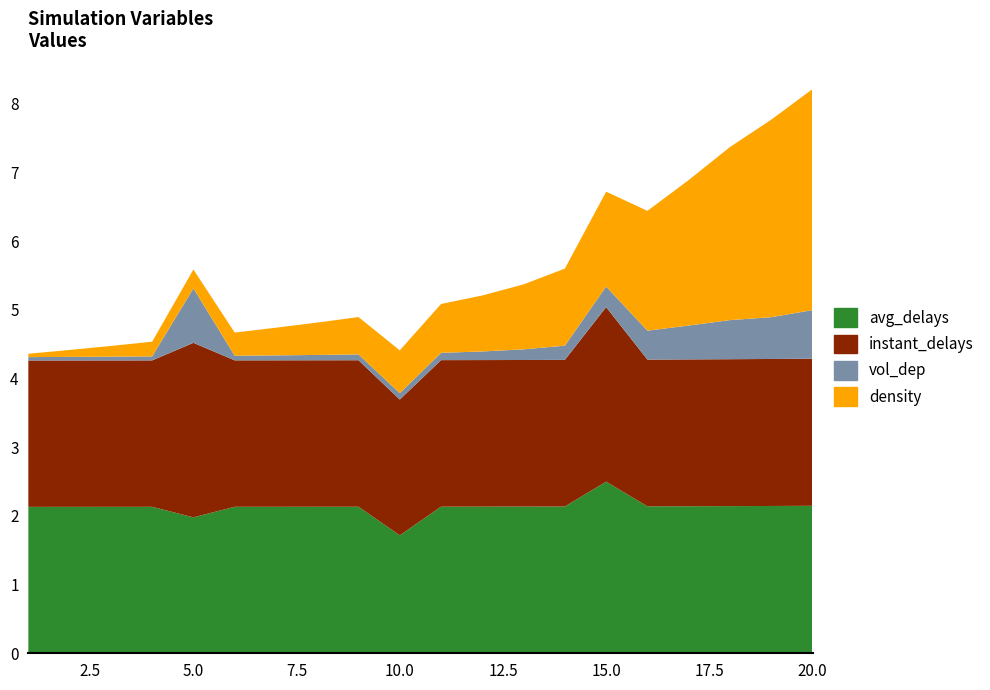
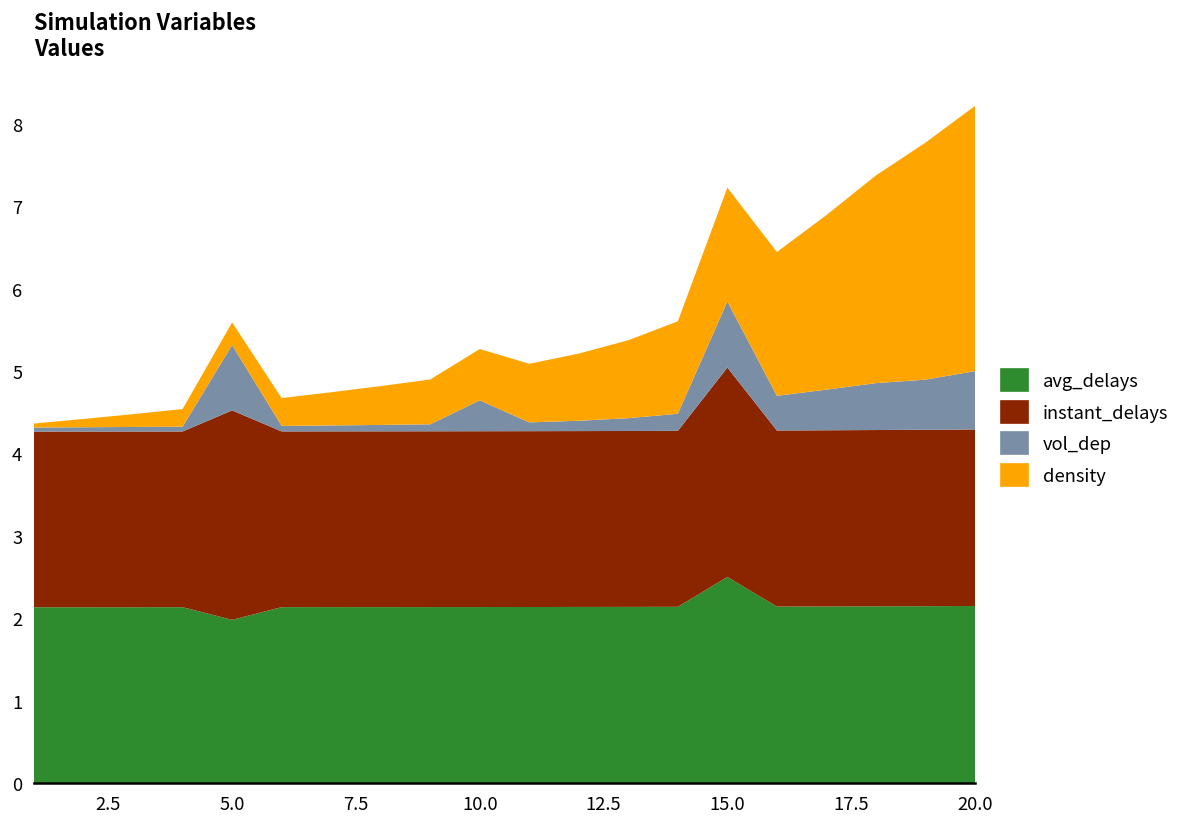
  {
    "avg_delays": {
-     "10.0": 1.7
+     "10.0": 2.1
    },
    "instant_delays": {
-     "10.0": 2.0
+     "10.0": 2.1
    },
    "vol_dep": {
-     "10.0": 0.1,
-     "15.0": 0.3
+     "10.0": 0.4,
+     "15.0": 0.8
    },
    "density": {
      "5.0": 0.3,
      "10.0": 0.6,
      "15.0": 1.4,
      "20.0": 3.2
    }
  }
